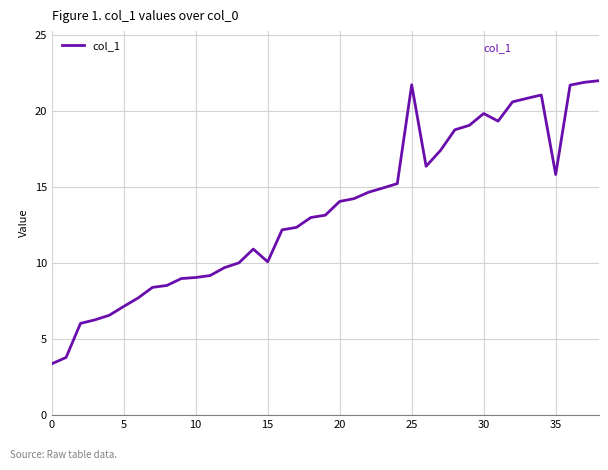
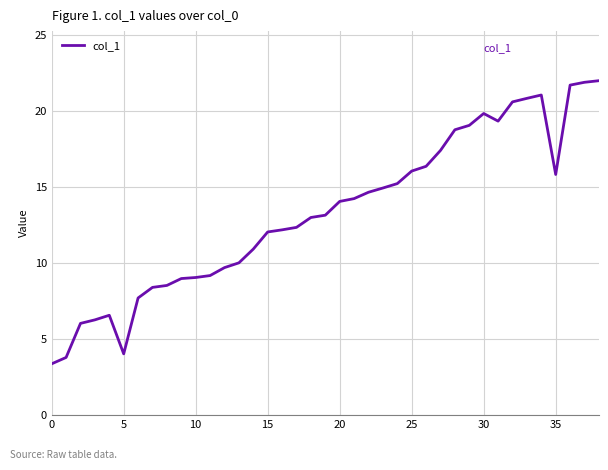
  {
    "0": 3.3,
-   "5": 7.1,
+   "5": 4.0,
    "10": 9.0,
-   "15": 10.1,
+   "15": 12.0,
    "20": 14.0,
-   "25": 21.7,
+   "25": 16.0,
    "30": 19.8,
    "35": 15.8
  }
